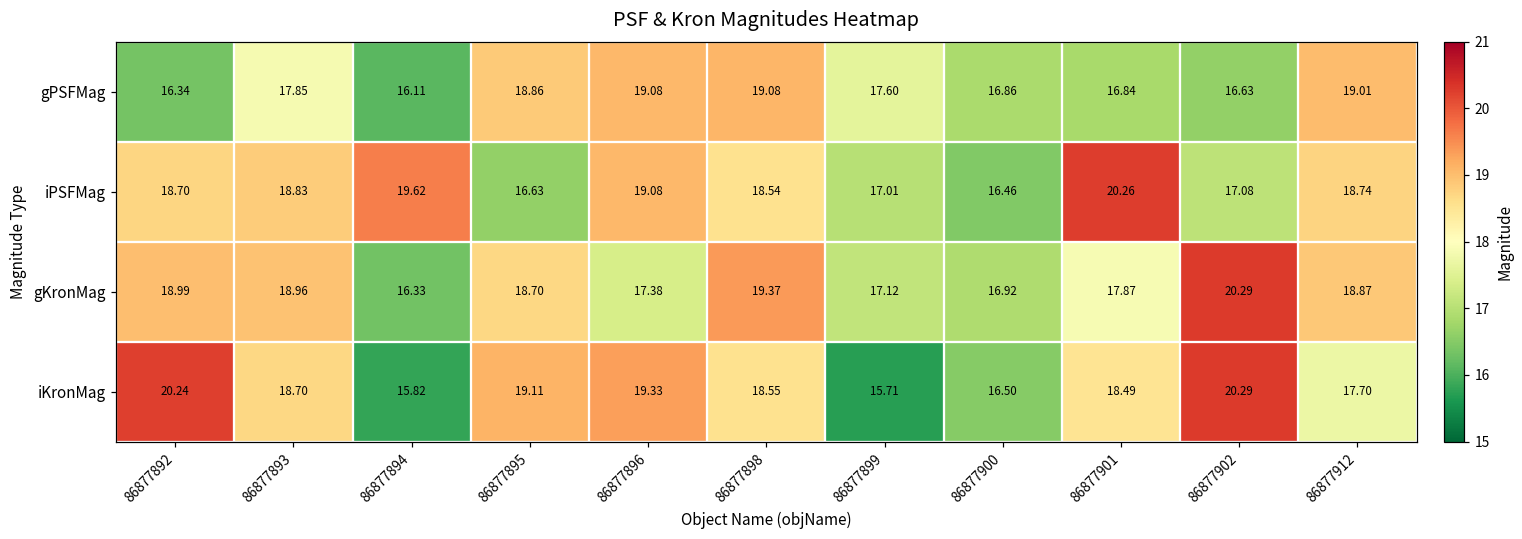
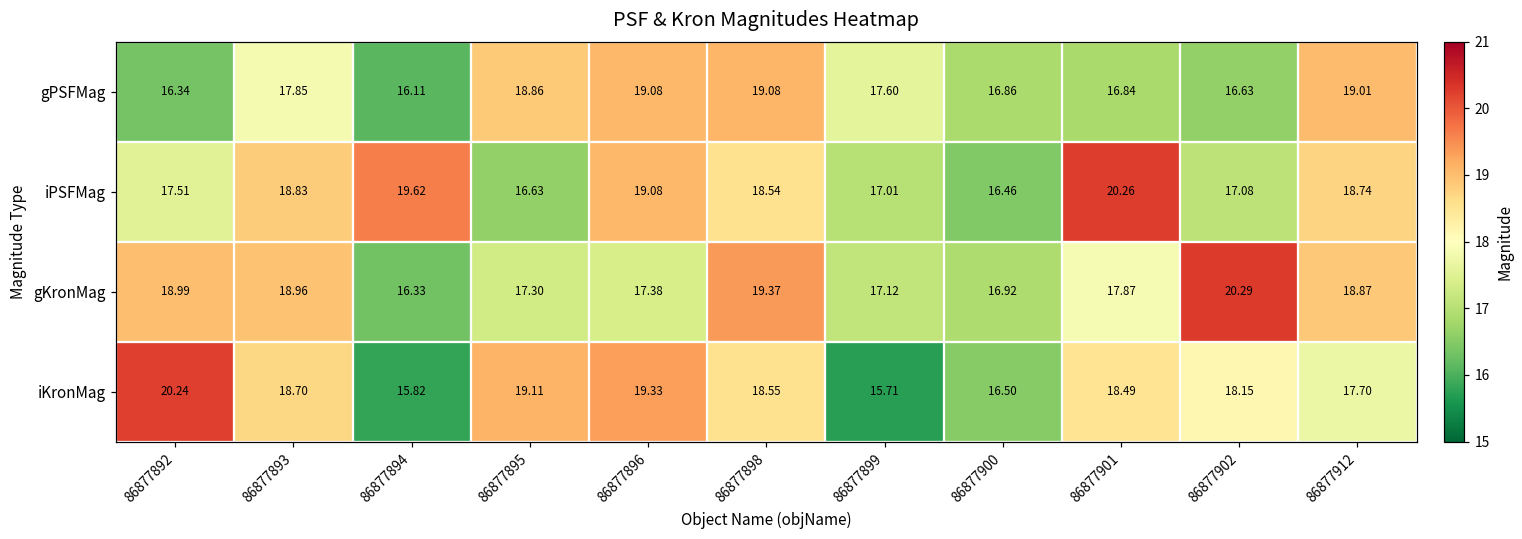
  {
    "gPSFMag": {
      "86877892": 16.34,
      "86877893": 17.85,
      "86877894": 16.11,
      "86877895": 18.86,
      "86877896": 19.08,
      "86877898": 19.08,
      "86877899": 17.60,
      "86877900": 16.86,
      "86877901": 16.84,
      "86877902": 16.63,
      "86877912": 19.01
    },
    "iPSFMag": {
-     "86877892": 18.70,
+     "86877892": 17.51,
      "86877893": 18.83,
      "86877894": 19.62,
      "86877895": 16.63,
      "86877896": 19.08,
      "86877898": 18.54,
      "86877899": 17.01,
      "86877900": 16.46,
      "86877901": 20.26,
      "86877902": 17.08,
      "86877912": 18.74
    },
    "gKronMag": {
      "86877892": 18.99,
      "86877893": 18.96,
      "86877894": 16.33,
-     "86877895": 18.70,
+     "86877895": 17.30,
      "86877896": 17.38,
      "86877898": 19.37,
      "86877899": 17.12,
      "86877900": 16.92,
      "86877901": 17.87,
      "86877902": 20.29,
      "86877912": 18.87
    },
    "iKronMag": {
      "86877892": 20.24,
      "86877893": 18.70,
      "86877894": 15.82,
      "86877895": 19.11,
      "86877896": 19.33,
      "86877898": 18.55,
      "86877899": 15.71,
      "86877900": 16.50,
      "86877901": 18.49,
-     "86877902": 20.29,
+     "86877902": 18.15,
      "86877912": 17.70
    }
  }
